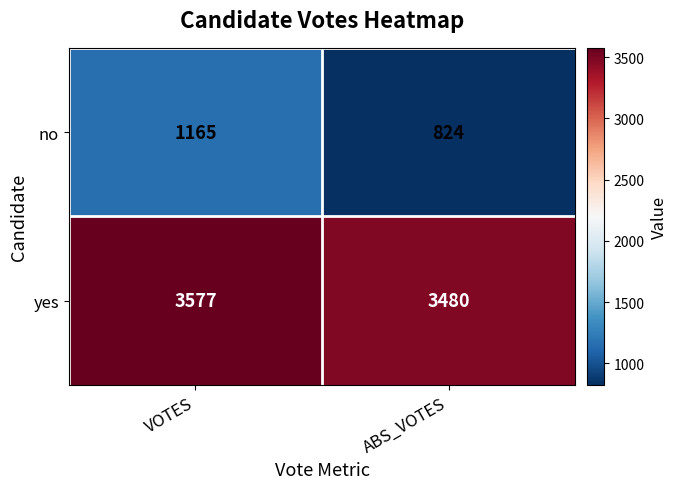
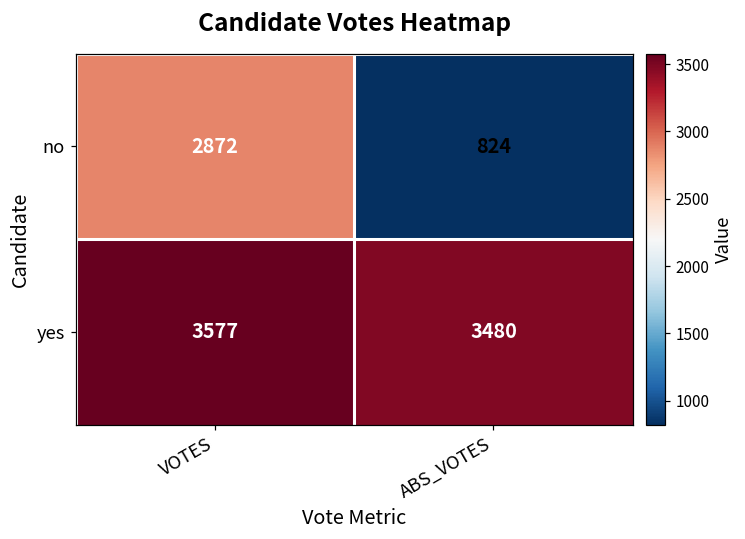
  {
    "no": {
-     "VOTES": 1165,
+     "VOTES": 2872,
      "ABS_VOTES": 824
    },
    "yes": {
      "VOTES": 3577,
      "ABS_VOTES": 3480
    }
  }
